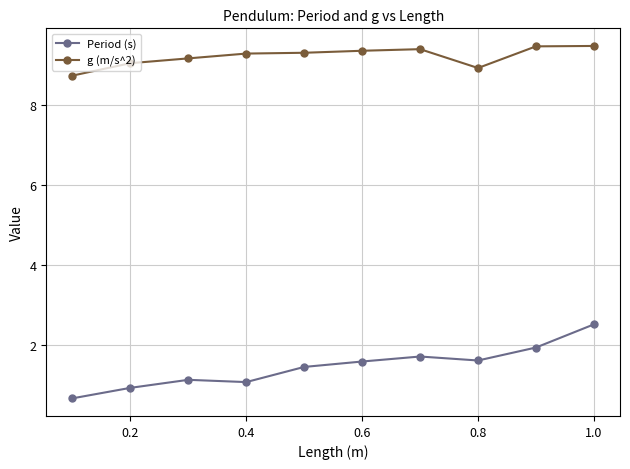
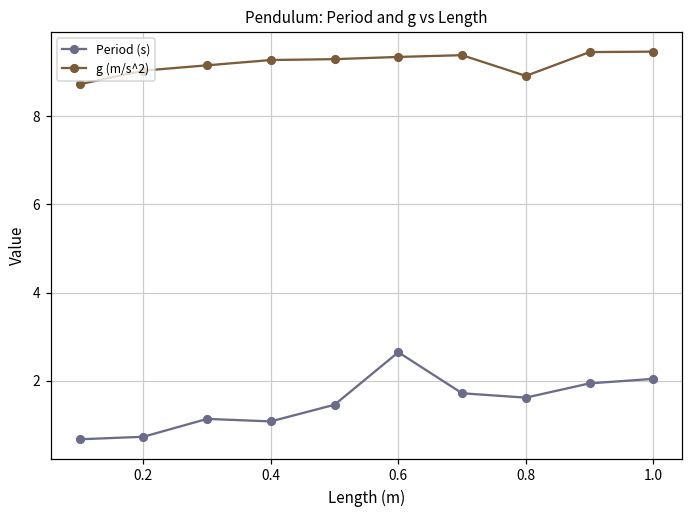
  {
    "Period (s)": {
-     "0.2": 0.9,
+     "0.2": 0.7,
      "0.4": 1.1,
-     "0.6": 1.6,
+     "0.6": 2.6,
      "0.8": 1.6,
-     "1.0": 2.5
+     "1.0": 2.0
    },
    "g (m/s^2)": {
      "0.4": 9.3,
      "0.6": 9.3,
      "0.8": 8.9,
      "1.0": 9.5
    }
  }
